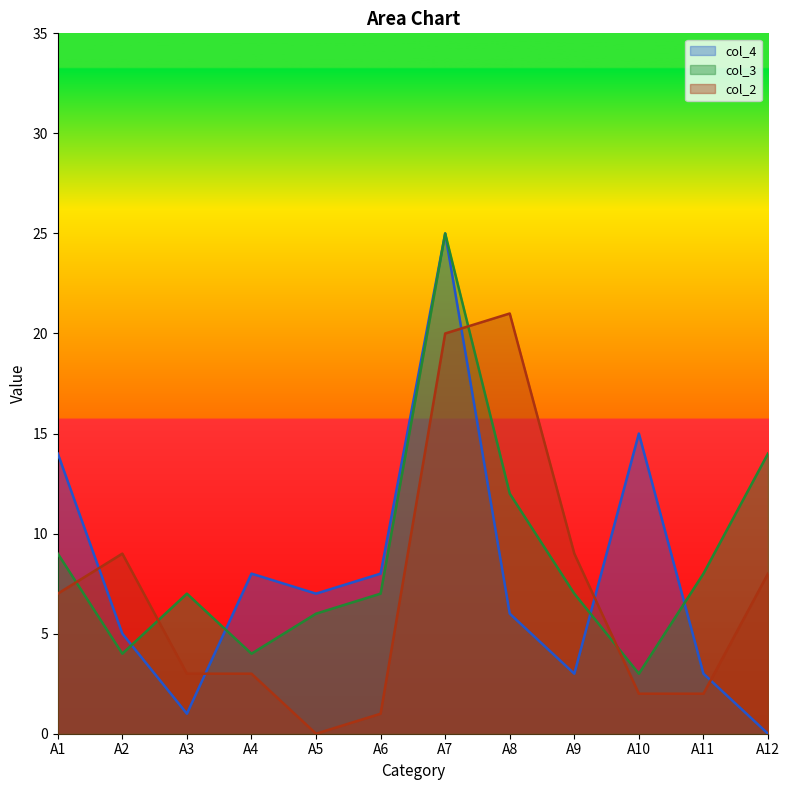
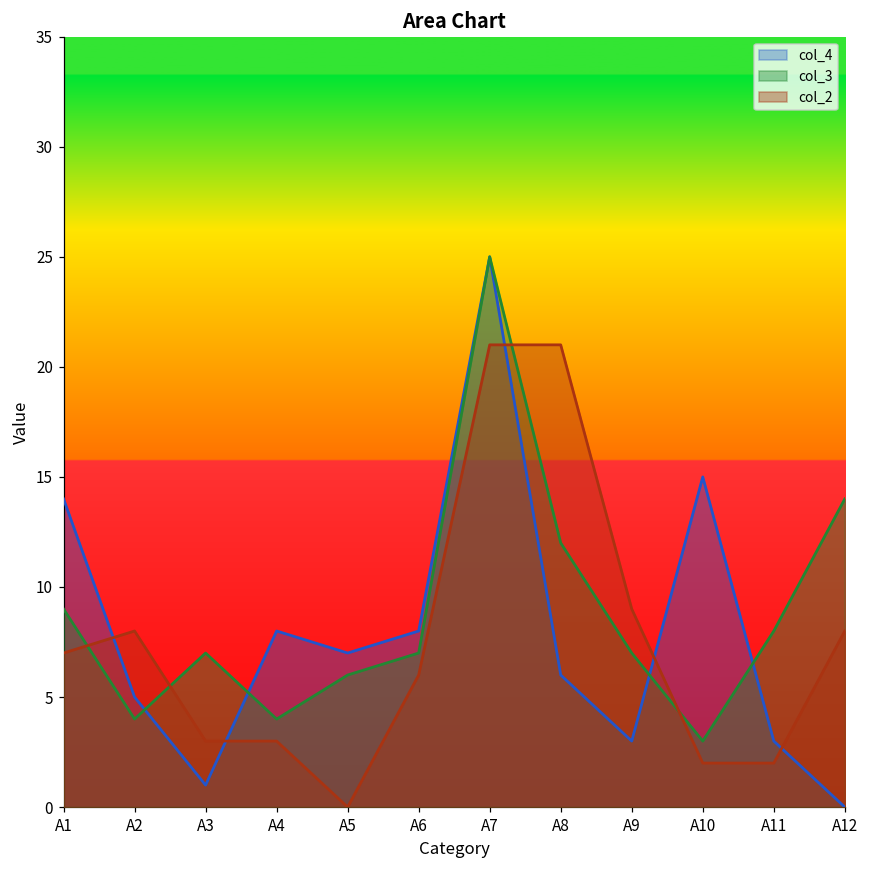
  {
    "col_4": {
      "A1": 14,
      "A2": 5,
      "A3": 1,
      "A4": 8,
      "A5": 7,
      "A6": 8,
      "A8": 6,
      "A9": 3,
      "A10": 15,
      "A11": 3,
      "A12": 0
    },
    "col_3": {
      "A1": 9,
      "A2": 4,
      "A3": 7,
      "A4": 4,
      "A5": 6,
      "A6": 7,
      "A8": 12,
      "A9": 7,
      "A10": 3,
      "A11": 8,
      "A12": 14
    },
    "col_2": {
      "A1": 7,
-     "A2": 9,
+     "A2": 8,
      "A3": 3,
      "A4": 3,
      "A5": 0,
-     "A6": 1,
-     "A7": 20,
+     "A6": 6,
+     "A7": 21,
      "A8": 21,
      "A9": 9,
      "A10": 2,
      "A11": 2,
      "A12": 8
    }
  }
